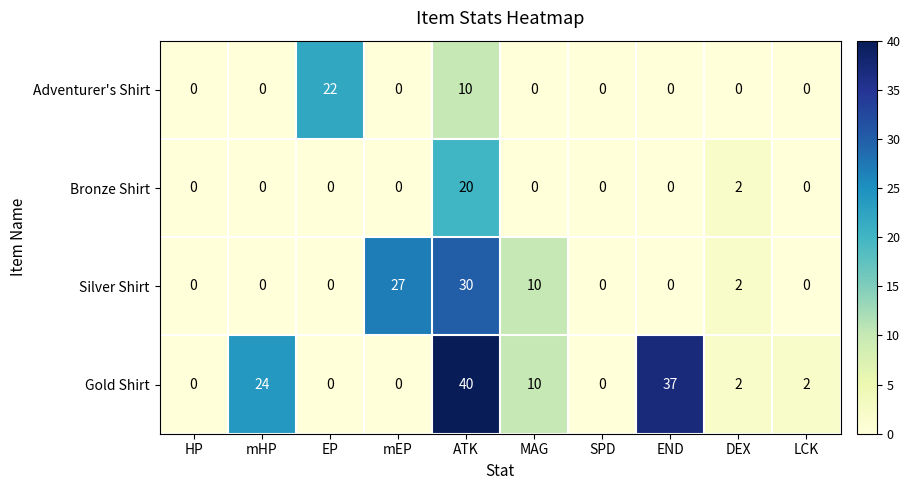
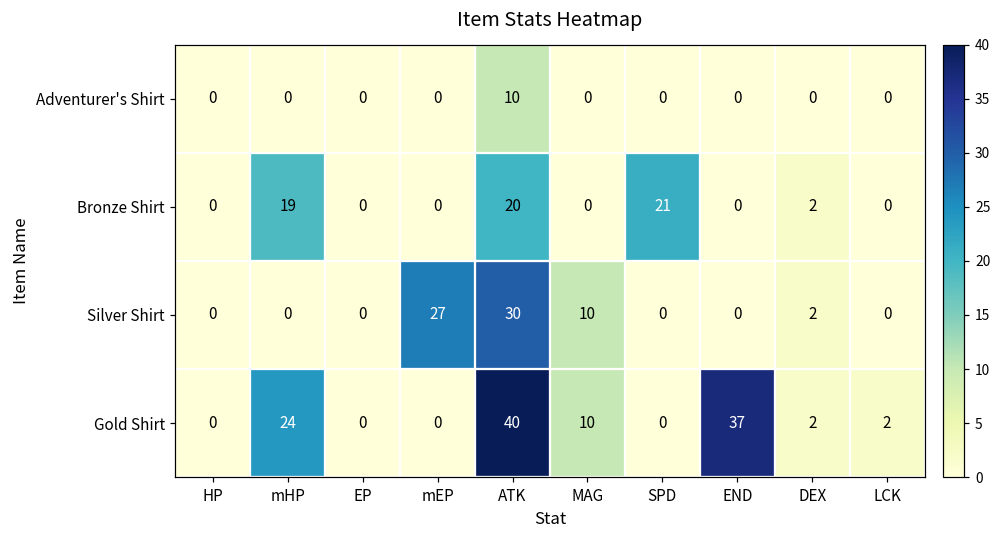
  {
    "Adventurer's Shirt": {
      "HP": 0,
      "mHP": 0,
-     "EP": 22,
+     "EP": 0,
      "mEP": 0,
      "ATK": 10,
      "MAG": 0,
      "SPD": 0,
      "END": 0,
      "DEX": 0,
      "LCK": 0
    },
    "Bronze Shirt": {
      "HP": 0,
-     "mHP": 0,
+     "mHP": 19,
      "EP": 0,
      "mEP": 0,
      "ATK": 20,
      "MAG": 0,
-     "SPD": 0,
+     "SPD": 21,
      "END": 0,
      "DEX": 2,
      "LCK": 0
    },
    "Silver Shirt": {
      "HP": 0,
      "mHP": 0,
      "EP": 0,
      "mEP": 27,
      "ATK": 30,
      "MAG": 10,
      "SPD": 0,
      "END": 0,
      "DEX": 2,
      "LCK": 0
    },
    "Gold Shirt": {
      "HP": 0,
      "mHP": 24,
      "EP": 0,
      "mEP": 0,
      "ATK": 40,
      "MAG": 10,
      "SPD": 0,
      "END": 37,
      "DEX": 2,
      "LCK": 2
    }
  }
